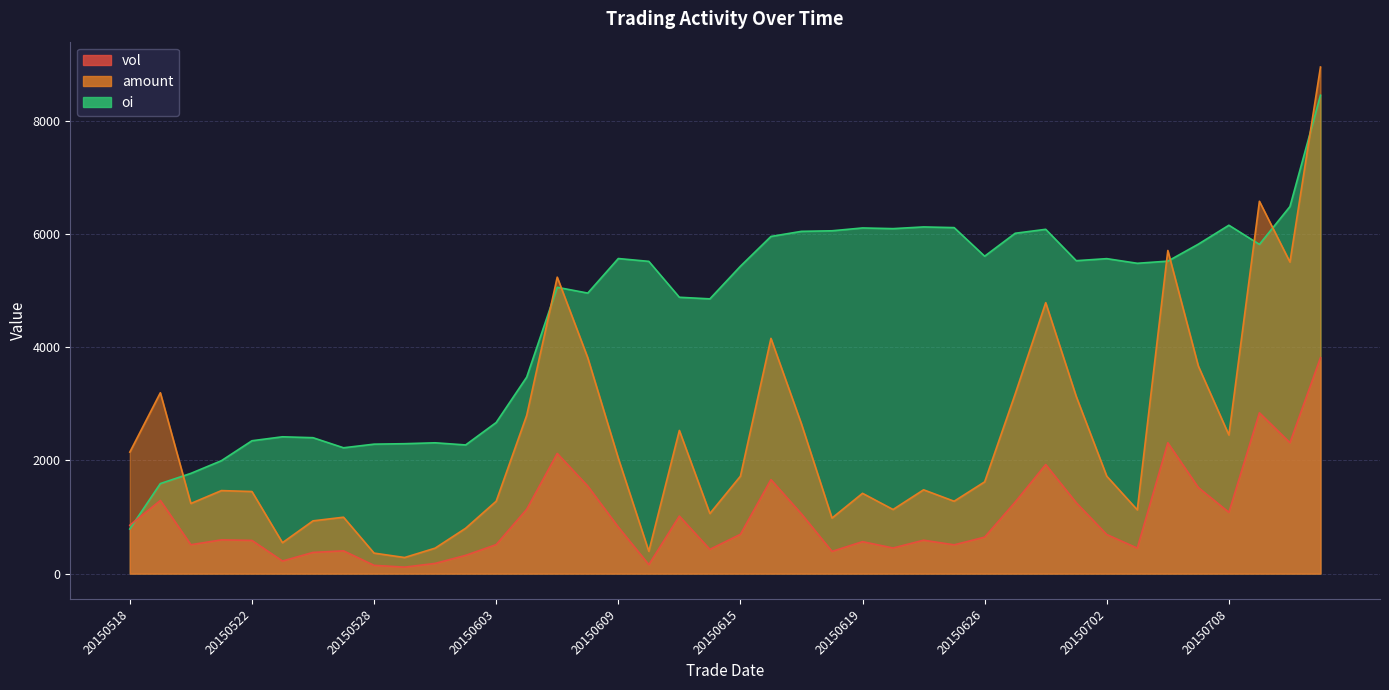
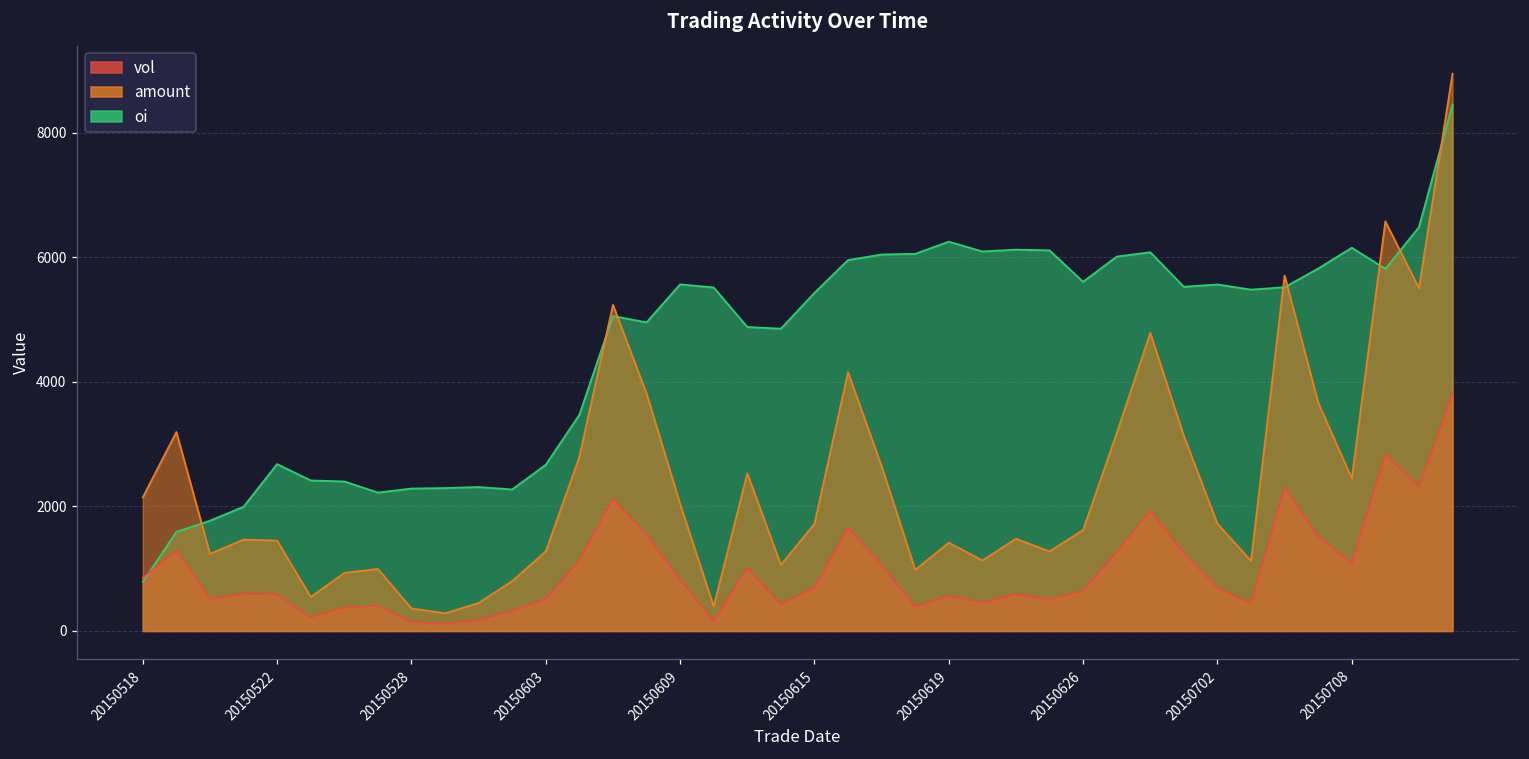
  {
    "oi": {
      "20150518": 800,
-     "20150522": 2300,
+     "20150522": 2700,
      "20150528": 2300,
      "20150603": 2700,
      "20150609": 5600,
      "20150615": 5400,
-     "20150619": 6100,
+     "20150619": 6300,
      "20150626": 5600,
      "20150702": 5600,
      "20150708": 6200
    }
  }
